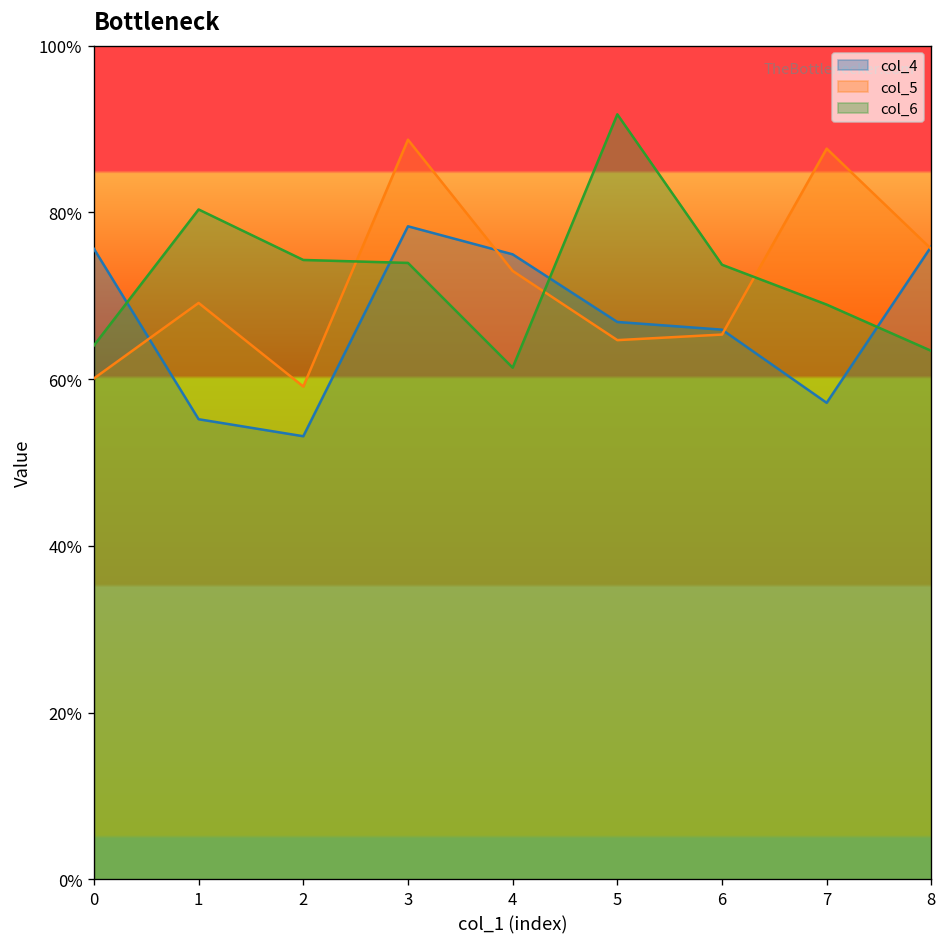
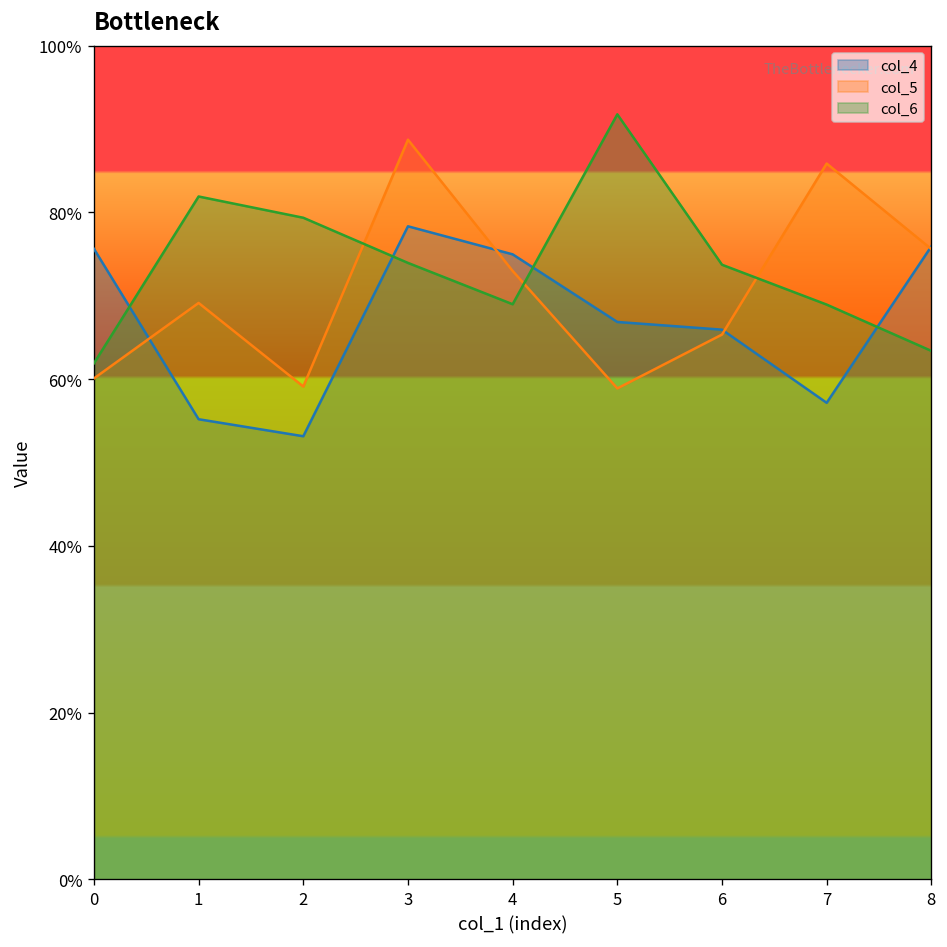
  {
    "col_4": {
      "0": "76%",
      "1": "55%",
      "2": "53%",
      "3": "78%",
      "4": "75%",
      "5": "67%",
      "6": "66%",
      "7": "57%"
    },
    "col_5": {
      "0": "60%",
      "1": "69%",
      "2": "59%",
      "3": "89%",
      "4": "73%",
-     "5": "65%",
+     "5": "59%",
      "6": "65%",
-     "7": "88%"
+     "7": "86%"
    },
    "col_6": {
-     "0": "64%",
-     "1": "80%",
-     "2": "74%",
+     "0": "62%",
+     "1": "82%",
+     "2": "79%",
      "3": "74%",
-     "4": "61%",
+     "4": "69%",
      "5": "92%",
      "6": "74%",
      "7": "69%",
      "8": "63%"
    }
  }
